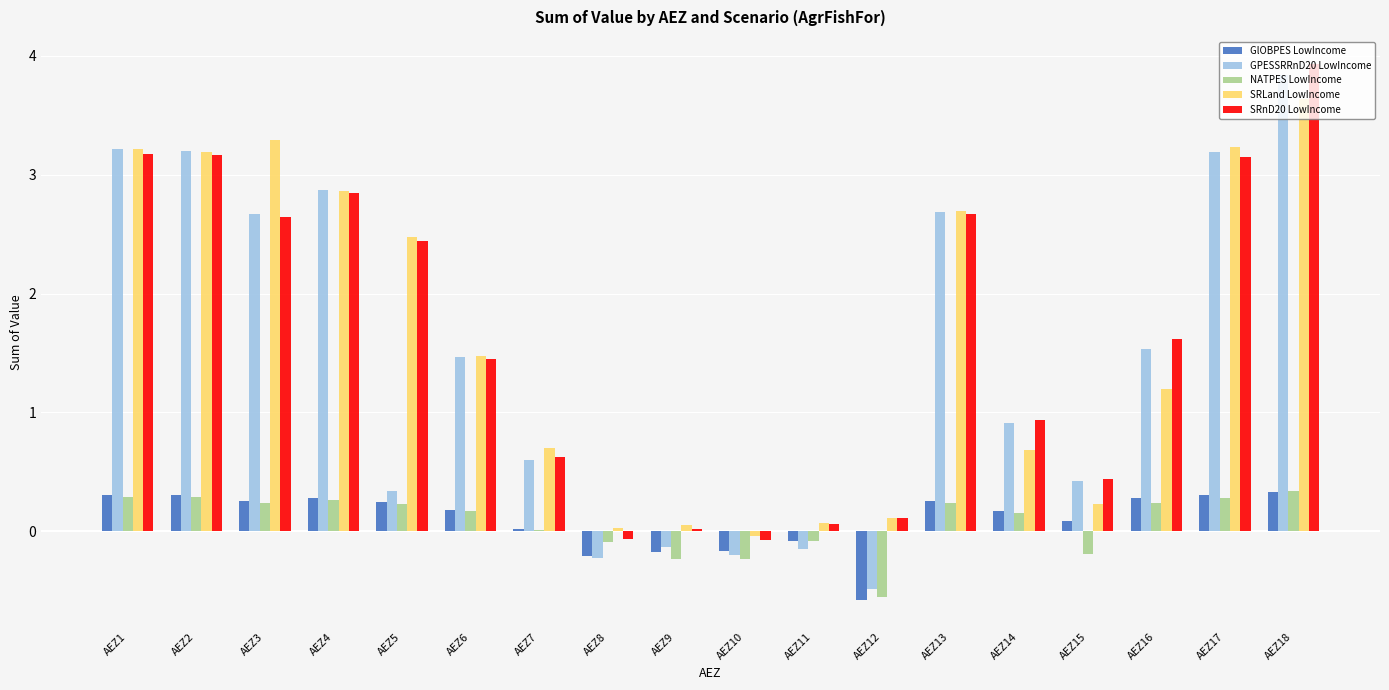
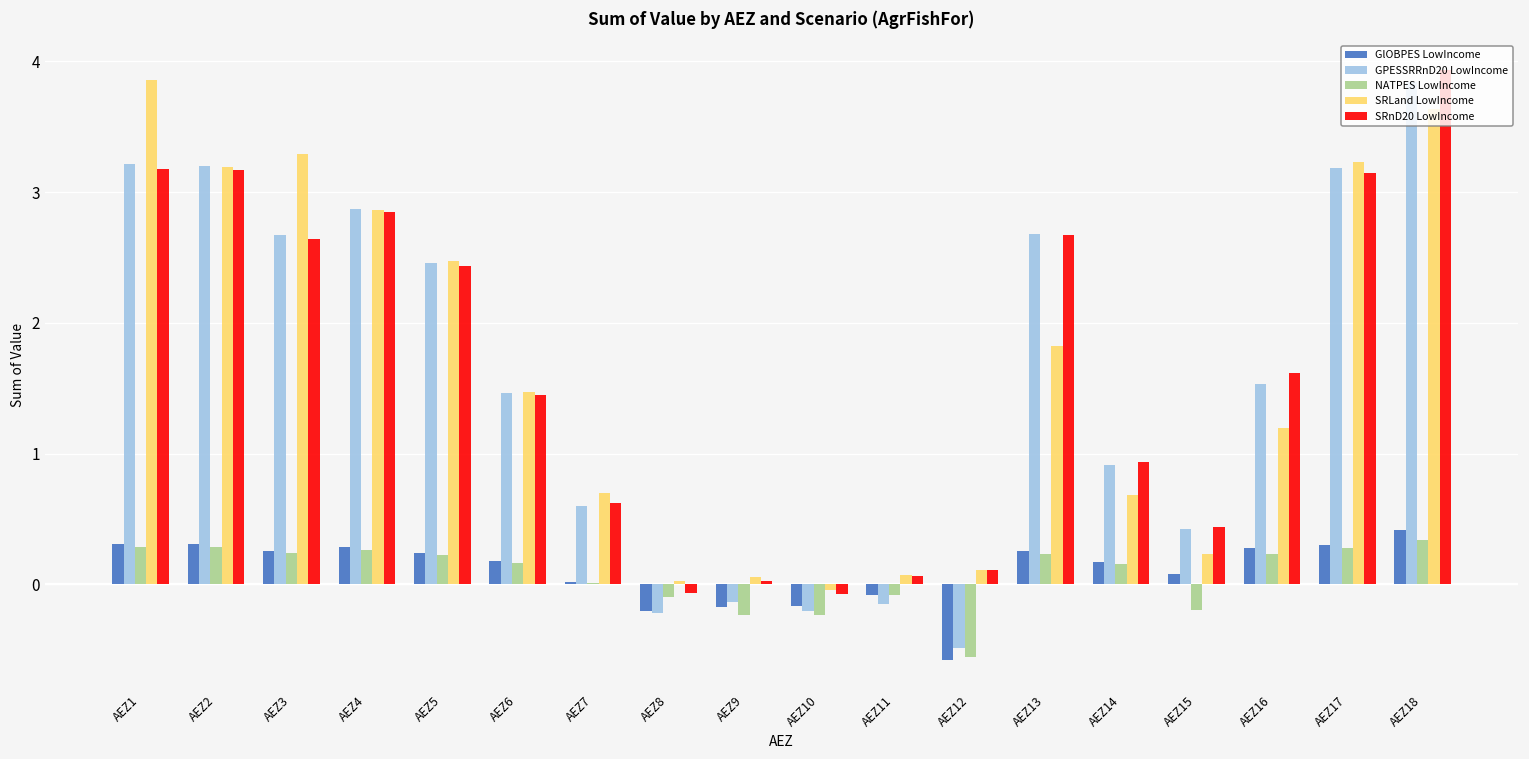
  {
    "GlOBPES LowIncome": {
      "AEZ1": 0.31,
      "AEZ2": 0.31,
      "AEZ3": 0.26,
      "AEZ4": 0.28,
      "AEZ5": 0.24,
      "AEZ6": 0.18,
      "AEZ8": -0.21,
      "AEZ9": -0.17,
      "AEZ10": -0.17,
      "AEZ11": -0.08,
      "AEZ12": -0.58,
      "AEZ13": 0.25,
      "AEZ14": 0.17,
      "AEZ15": 0.08,
      "AEZ16": 0.28,
      "AEZ17": 0.30,
-     "AEZ18": 0.33
+     "AEZ18": 0.41
    },
    "GPESSRRnD20 LowIncome": {
      "AEZ1": 3.22,
      "AEZ2": 3.20,
      "AEZ3": 2.67,
      "AEZ4": 2.87,
-     "AEZ5": 0.34,
+     "AEZ5": 2.46,
      "AEZ6": 1.46,
      "AEZ7": 0.60,
      "AEZ8": -0.22,
      "AEZ9": -0.13,
      "AEZ10": -0.20,
      "AEZ11": -0.15,
      "AEZ12": -0.48,
      "AEZ13": 2.68,
      "AEZ14": 0.91,
      "AEZ15": 0.42,
      "AEZ16": 1.53,
      "AEZ17": 3.19
    },
    "NATPES LowIncome": {
      "AEZ1": 0.29,
      "AEZ2": 0.29,
      "AEZ3": 0.24,
      "AEZ4": 0.26,
      "AEZ5": 0.23,
      "AEZ6": 0.17,
      "AEZ8": -0.09,
      "AEZ9": -0.24,
      "AEZ10": -0.23,
      "AEZ11": -0.08,
      "AEZ12": -0.55,
      "AEZ13": 0.23,
      "AEZ14": 0.16,
      "AEZ15": -0.19,
      "AEZ16": 0.24,
      "AEZ17": 0.28,
      "AEZ18": 0.34
    },
    "SRLand LowIncome": {
-     "AEZ1": 3.21,
+     "AEZ1": 3.86,
      "AEZ2": 3.19,
      "AEZ3": 3.29,
      "AEZ4": 2.86,
      "AEZ5": 2.47,
      "AEZ6": 1.47,
      "AEZ7": 0.70,
      "AEZ8": 0.03,
      "AEZ9": 0.05,
      "AEZ10": -0.04,
      "AEZ11": 0.07,
      "AEZ12": 0.11,
-     "AEZ13": 2.69,
+     "AEZ13": 1.83,
      "AEZ14": 0.68,
      "AEZ15": 0.23,
      "AEZ16": 1.20,
      "AEZ17": 3.23
    },
    "SRnD20 LowIncome": {
      "AEZ1": 3.18,
      "AEZ2": 3.17,
      "AEZ3": 2.64,
      "AEZ4": 2.85,
      "AEZ5": 2.44,
      "AEZ6": 1.45,
      "AEZ7": 0.62,
      "AEZ8": -0.06,
      "AEZ9": 0.02,
      "AEZ10": -0.07,
      "AEZ11": 0.06,
      "AEZ12": 0.11,
      "AEZ13": 2.67,
      "AEZ14": 0.94,
      "AEZ15": 0.44,
      "AEZ16": 1.61,
      "AEZ17": 3.15
    }
  }
